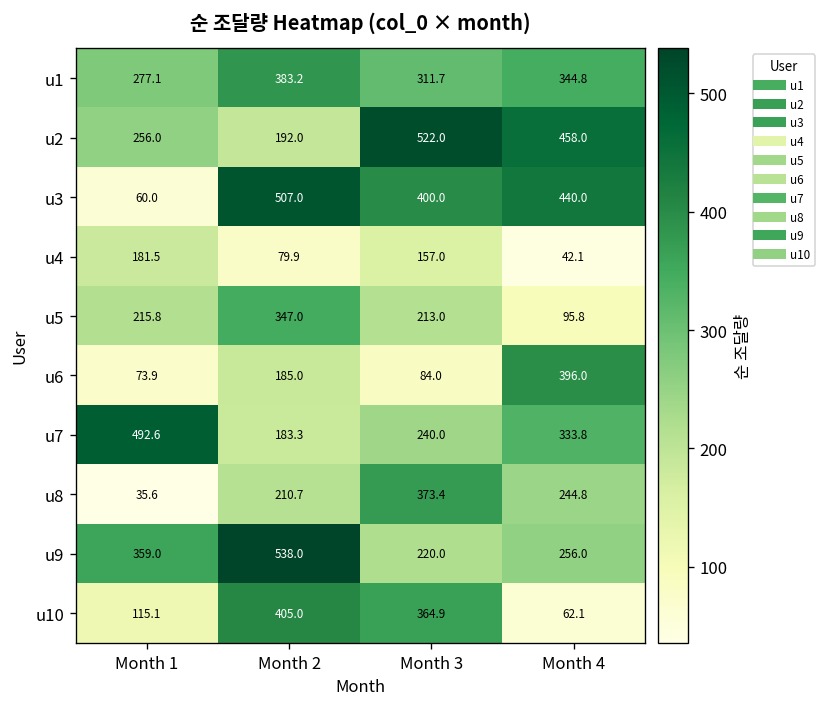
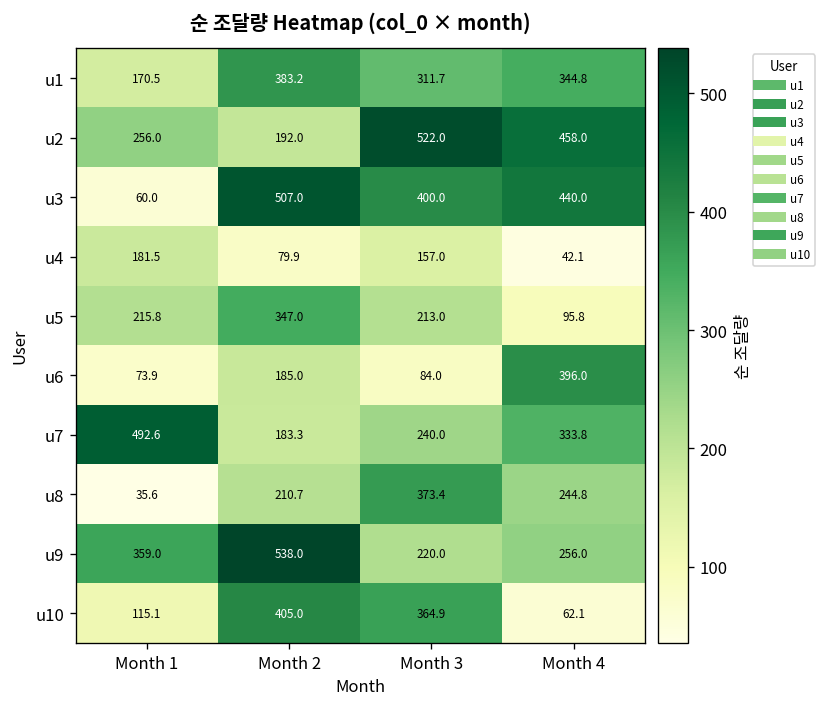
  {
    "u1": {
-     "Month 1": 277.1,
+     "Month 1": 170.5,
      "Month 2": 383.2,
      "Month 3": 311.7,
      "Month 4": 344.8
    },
    "u2": {
      "Month 1": 256.0,
      "Month 2": 192.0,
      "Month 3": 522.0,
      "Month 4": 458.0
    },
    "u3": {
      "Month 1": 60.0,
      "Month 2": 507.0,
      "Month 3": 400.0,
      "Month 4": 440.0
    },
    "u4": {
      "Month 1": 181.5,
      "Month 2": 79.9,
      "Month 3": 157.0,
      "Month 4": 42.1
    },
    "u5": {
      "Month 1": 215.8,
      "Month 2": 347.0,
      "Month 3": 213.0,
      "Month 4": 95.8
    },
    "u6": {
      "Month 1": 73.9,
      "Month 2": 185.0,
      "Month 3": 84.0,
      "Month 4": 396.0
    },
    "u7": {
      "Month 1": 492.6,
      "Month 2": 183.3,
      "Month 3": 240.0,
      "Month 4": 333.8
    },
    "u8": {
      "Month 1": 35.6,
      "Month 2": 210.7,
      "Month 3": 373.4,
      "Month 4": 244.8
    },
    "u9": {
      "Month 1": 359.0,
      "Month 2": 538.0,
      "Month 3": 220.0,
      "Month 4": 256.0
    },
    "u10": {
      "Month 1": 115.1,
      "Month 2": 405.0,
      "Month 3": 364.9,
      "Month 4": 62.1
    }
  }
